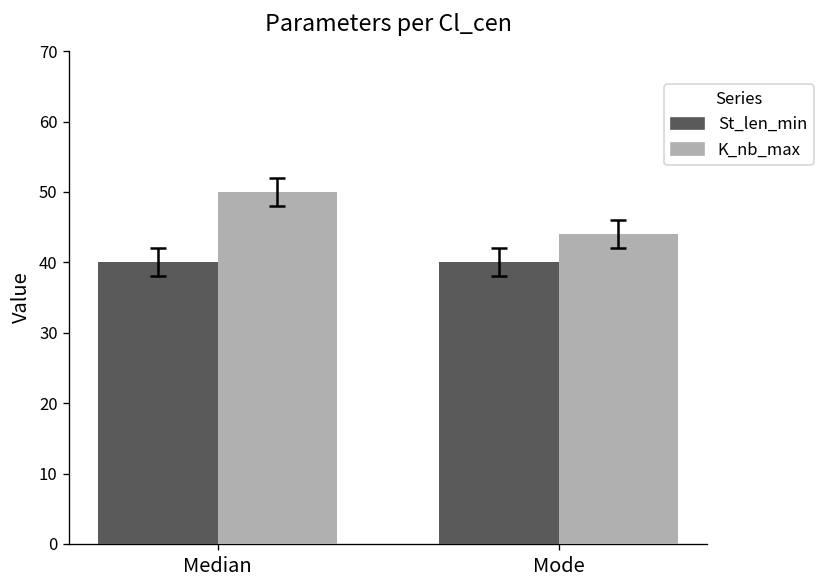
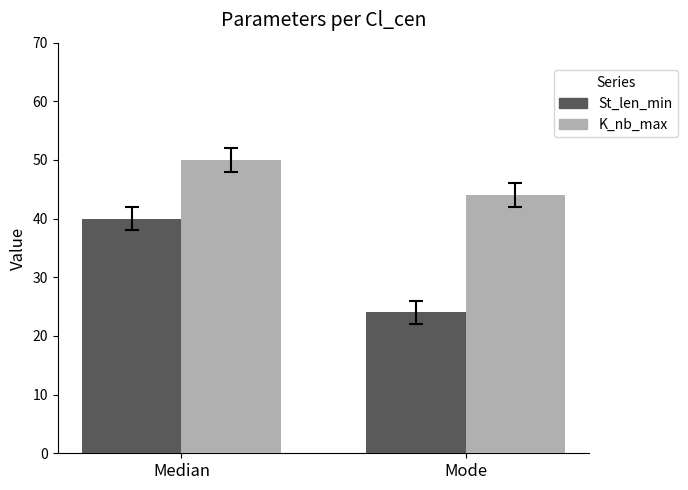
  {
    "St_len_min": {
      "Median": 40,
-     "Mode": 40
+     "Mode": 24
    },
    "K_nb_max": {
      "Median": 50,
      "Mode": 44
    }
  }
